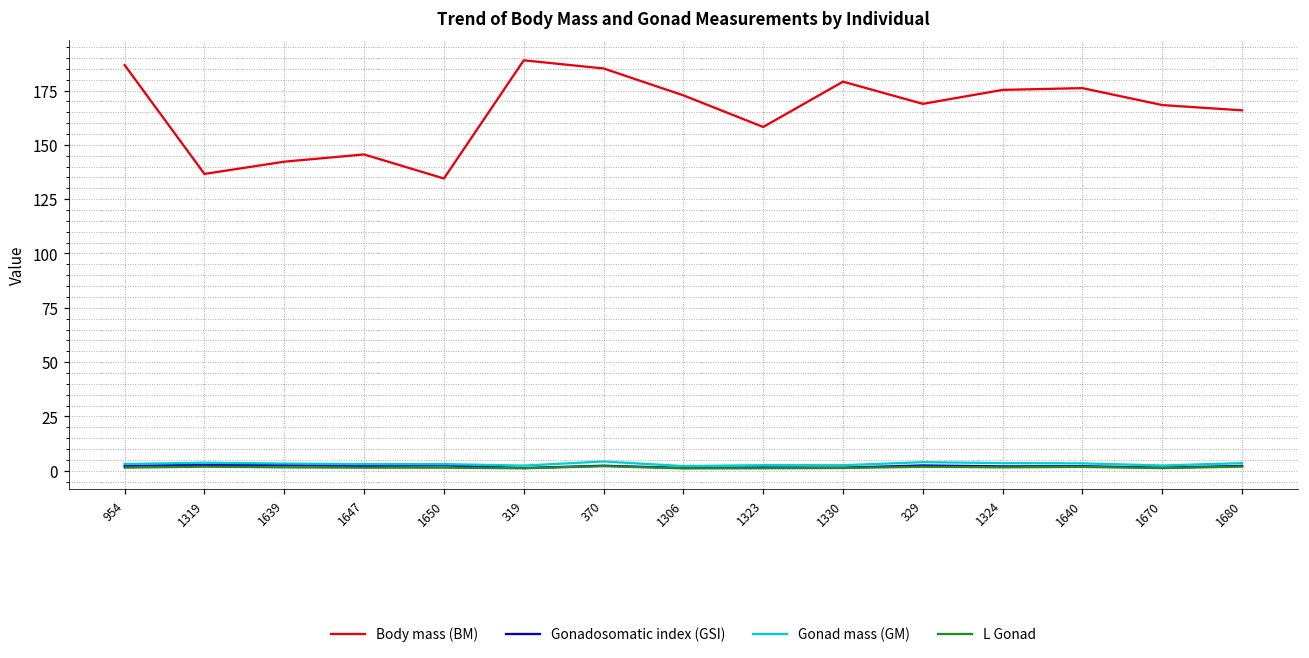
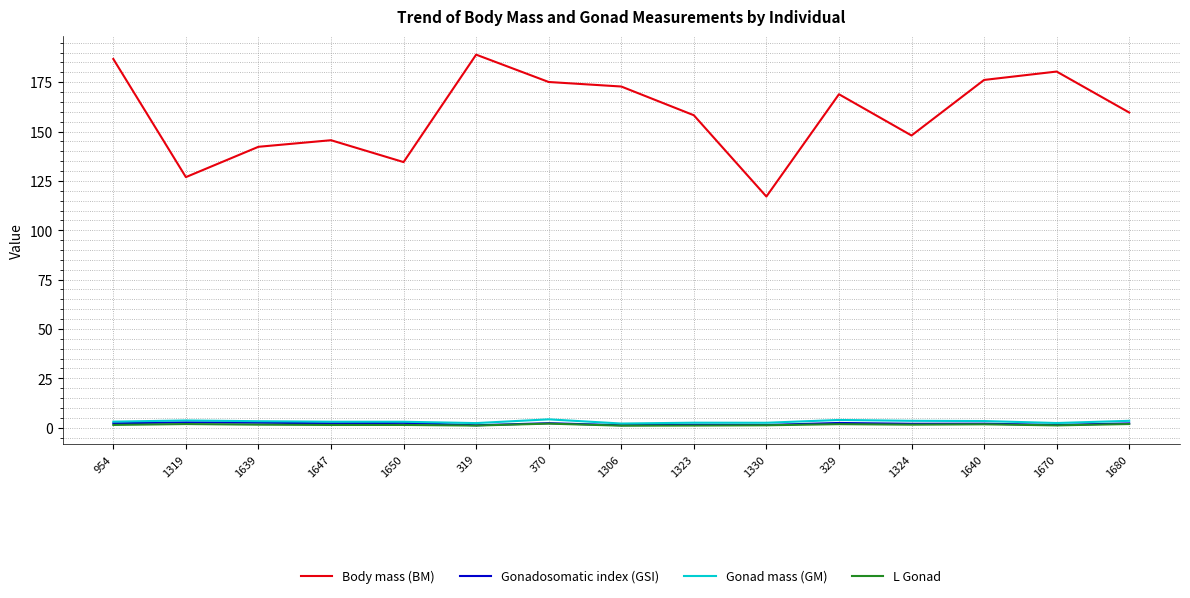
  {
    "Body mass (BM)": {
      "954": 187,
-     "1319": 137,
+     "1319": 127,
      "1639": 142,
      "1647": 146,
      "1650": 135,
      "319": 189,
-     "370": 185,
+     "370": 175,
      "1306": 173,
      "1323": 158,
-     "1330": 179,
+     "1330": 117,
      "329": 169,
-     "1324": 175,
+     "1324": 148,
      "1640": 176,
-     "1670": 168,
-     "1680": 166
+     "1670": 180,
+     "1680": 160
    },
    "Gonad mass (GM)": {
      "370": 4,
      "329": 4,
      "1324": 3,
      "1640": 3,
      "1680": 3
    }
  }
